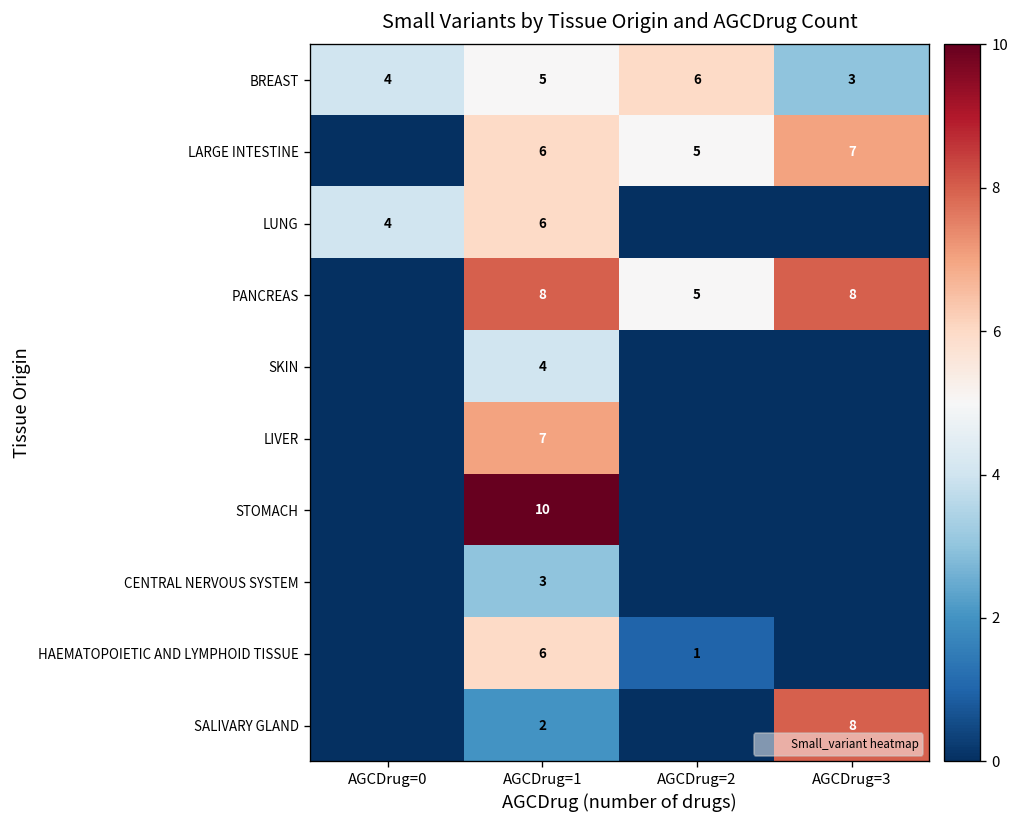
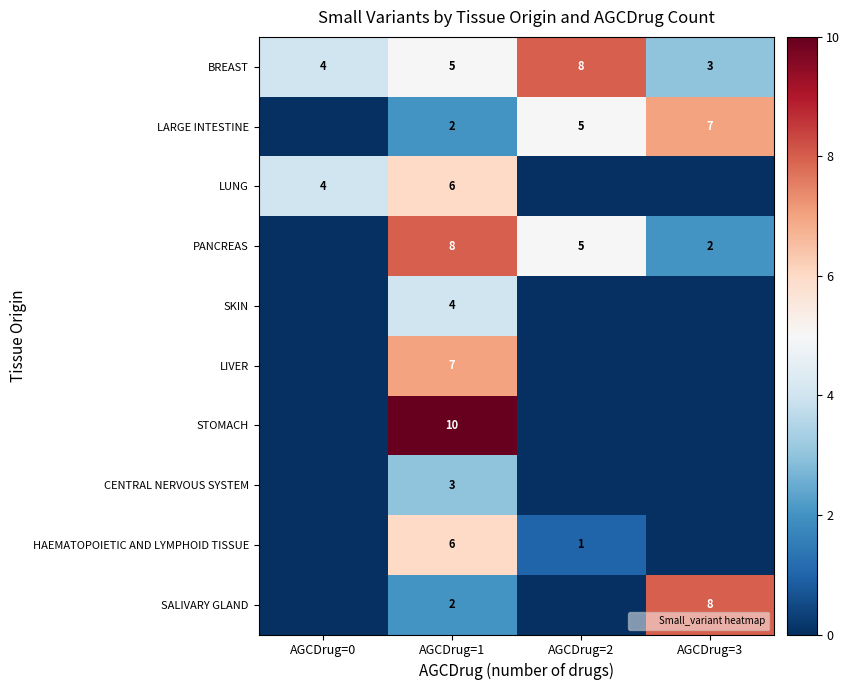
  {
    "BREAST": {
      "AGCDrug=0": 4,
      "AGCDrug=1": 5,
-     "AGCDrug=2": 6,
+     "AGCDrug=2": 8,
      "AGCDrug=3": 3
    },
    "LARGE INTESTINE": {
-     "AGCDrug=1": 6,
+     "AGCDrug=1": 2,
      "AGCDrug=2": 5,
      "AGCDrug=3": 7
    },
    "LUNG": {
      "AGCDrug=0": 4,
      "AGCDrug=1": 6
    },
    "PANCREAS": {
      "AGCDrug=1": 8,
      "AGCDrug=2": 5,
-     "AGCDrug=3": 8
+     "AGCDrug=3": 2
    },
    "SKIN": {
      "AGCDrug=1": 4
    },
    "LIVER": {
      "AGCDrug=1": 7
    },
    "STOMACH": {
      "AGCDrug=1": 10
    },
    "CENTRAL NERVOUS SYSTEM": {
      "AGCDrug=1": 3
    },
    "HAEMATOPOIETIC AND LYMPHOID TISSUE": {
      "AGCDrug=1": 6,
      "AGCDrug=2": 1
    },
    "SALIVARY GLAND": {
      "AGCDrug=1": 2,
      "AGCDrug=3": 8
    }
  }
